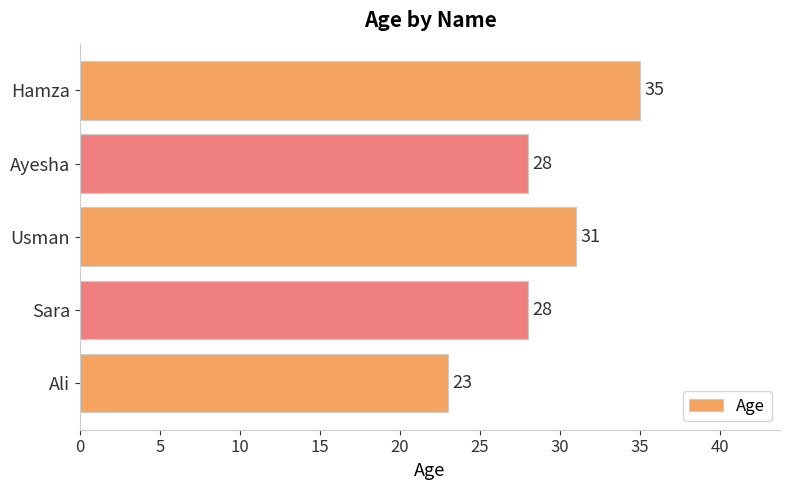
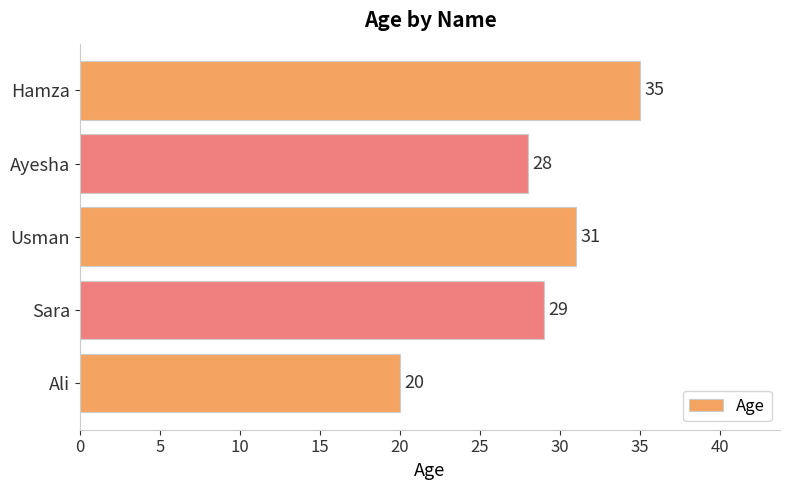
  {
    "Hamza": 35,
    "Ayesha": 28,
    "Usman": 31,
-   "Sara": 28,
-   "Ali": 23
+   "Sara": 29,
+   "Ali": 20
  }
